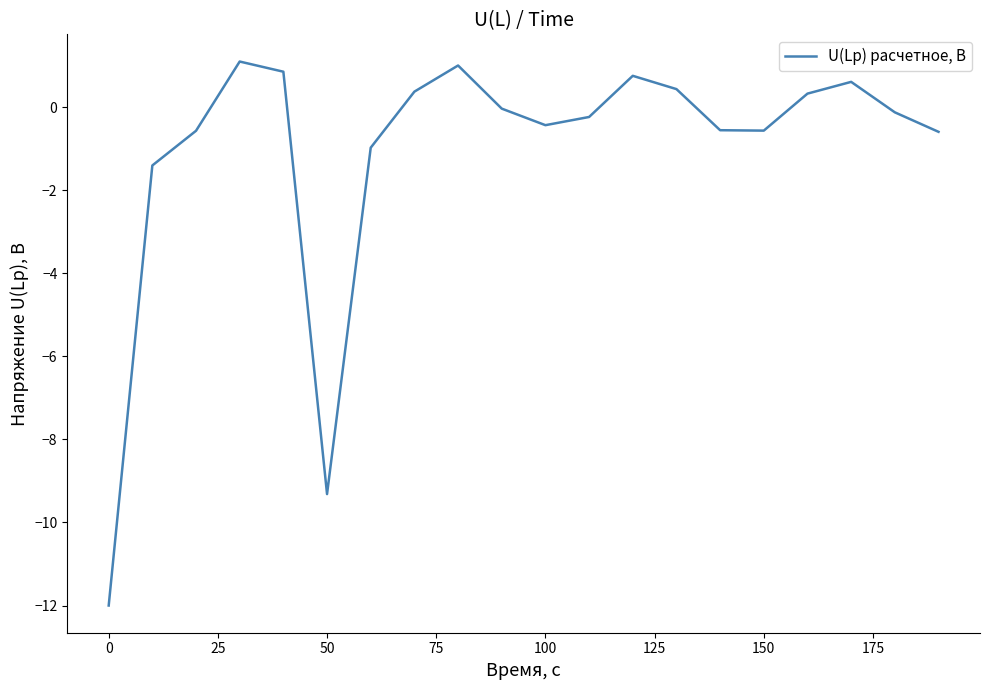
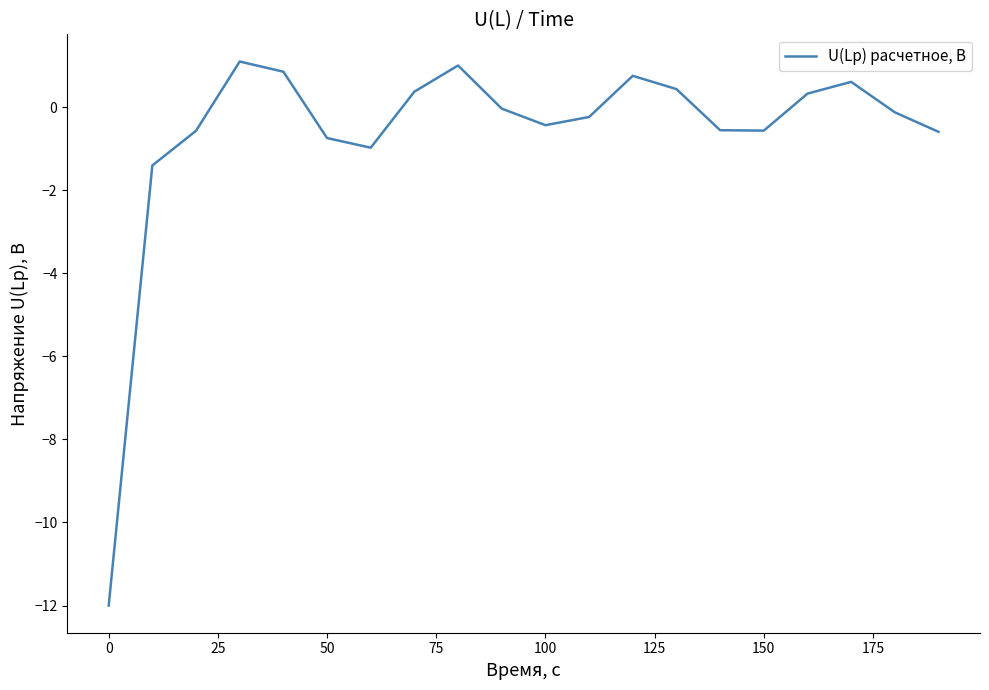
  {
    "0": -12.0,
-   "50": -9.3,
+   "50": -0.7,
    "100": -0.4,
    "150": -0.6
  }
